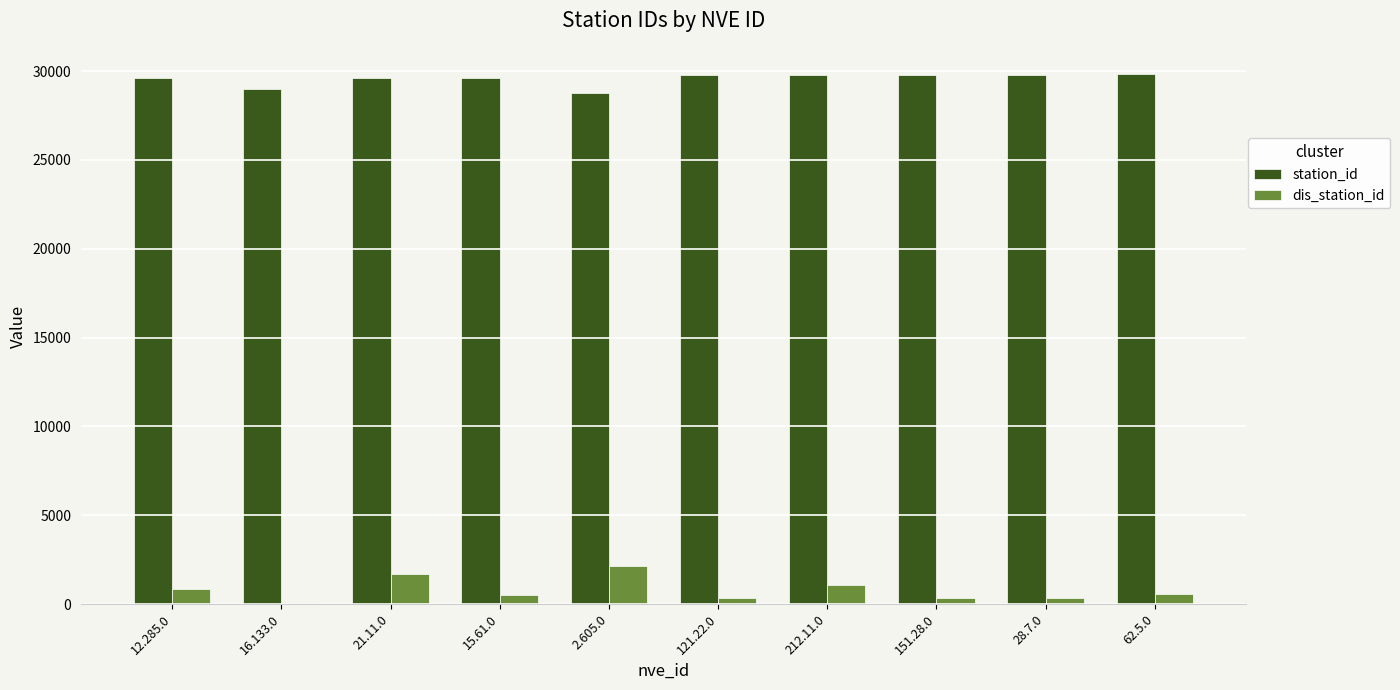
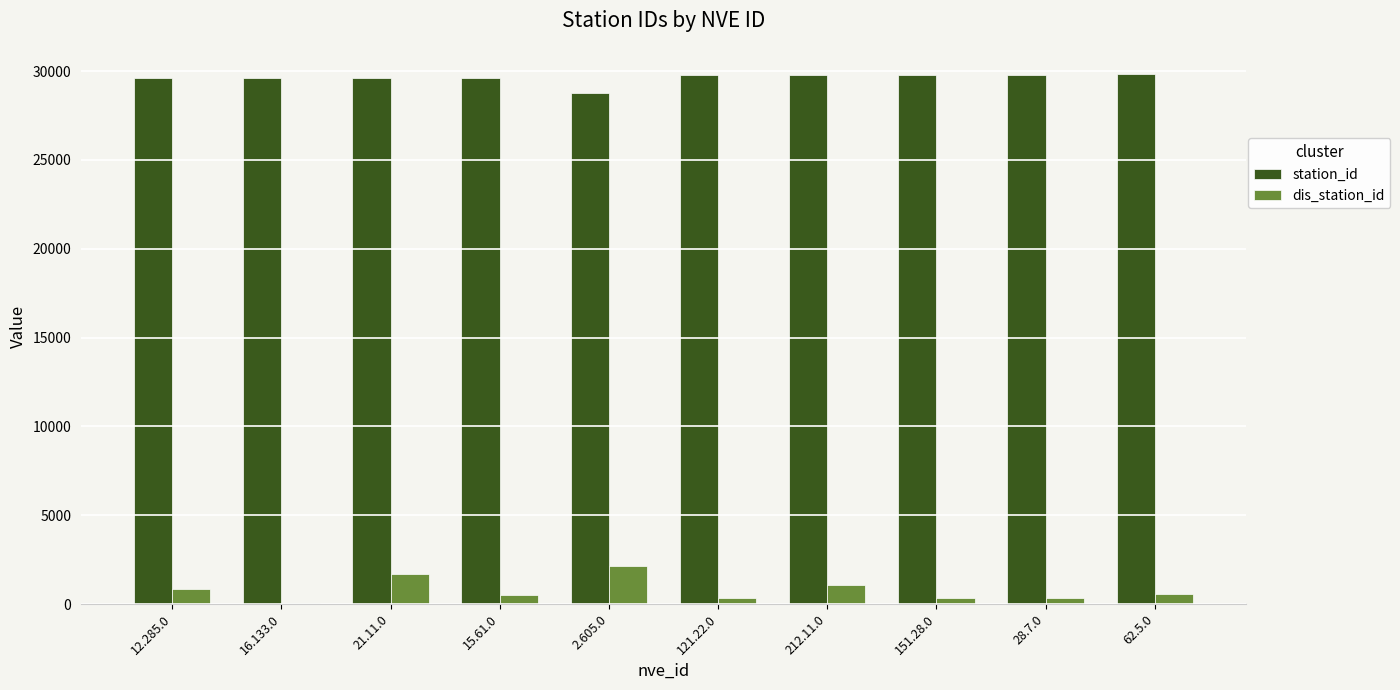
  {
    "station_id": {
      "12.285.0": 29600,
-     "16.133.0": 29000,
+     "16.133.0": 29600,
      "21.11.0": 29600,
      "15.61.0": 29600,
      "2.605.0": 28800,
      "121.22.0": 29800,
      "212.11.0": 29800,
      "151.28.0": 29800,
      "28.7.0": 29800,
      "62.5.0": 29800
    },
    "dis_station_id": {
      "12.285.0": 800,
      "21.11.0": 1700,
      "15.61.0": 500,
      "2.605.0": 2200,
      "121.22.0": 300,
      "212.11.0": 1100,
      "151.28.0": 400,
      "28.7.0": 400,
      "62.5.0": 500
    }
  }
